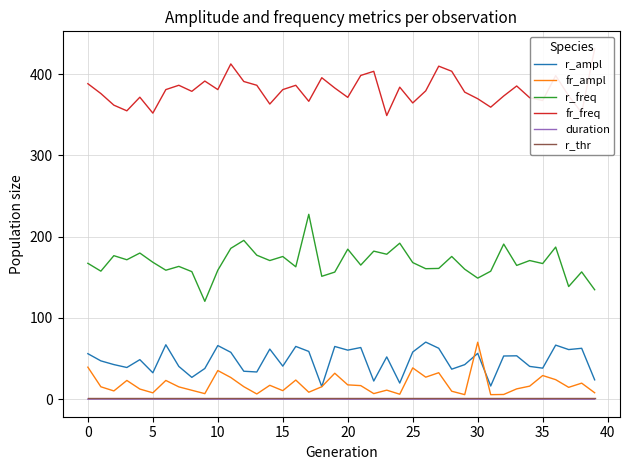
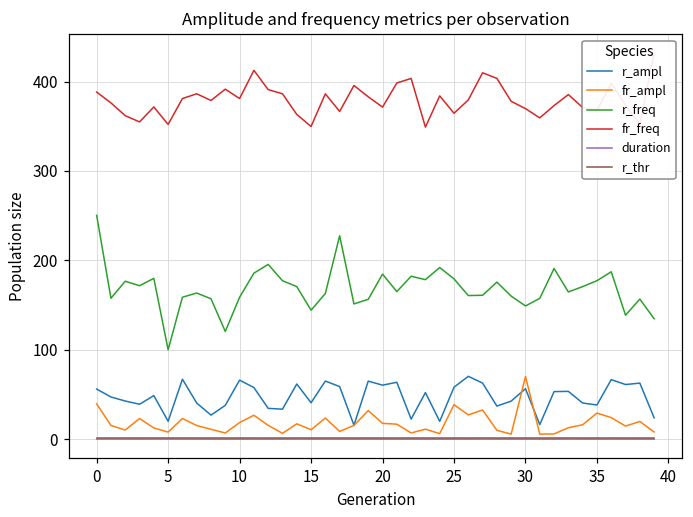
  {
    "r_ampl": {
      "0": 60,
-     "5": 30,
+     "5": 20,
      "10": 70,
      "15": 40,
      "20": 60,
      "25": 60,
      "30": 60,
      "35": 40
    },
    "fr_ampl": {
      "0": 40,
      "5": 10,
-     "10": 40,
+     "10": 20,
      "15": 10,
      "20": 20,
      "25": 40,
      "30": 70,
      "35": 30
    },
    "r_freq": {
-     "0": 170,
-     "5": 170,
+     "0": 250,
+     "5": 100,
      "10": 160,
-     "15": 180,
+     "15": 140,
      "20": 180,
-     "25": 170,
+     "25": 180,
      "30": 150,
-     "35": 170
+     "35": 180
    },
    "fr_freq": {
      "0": 390,
      "5": 350,
      "10": 380,
-     "15": 380,
+     "15": 350,
      "20": 370,
      "25": 360,
      "30": 370
    }
  }
